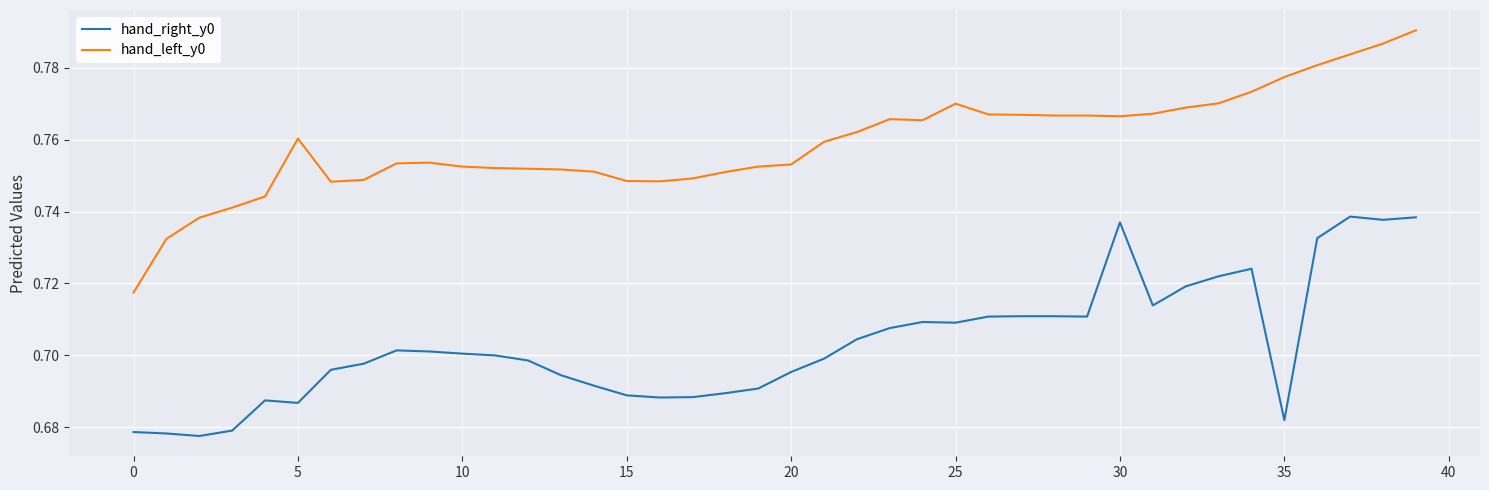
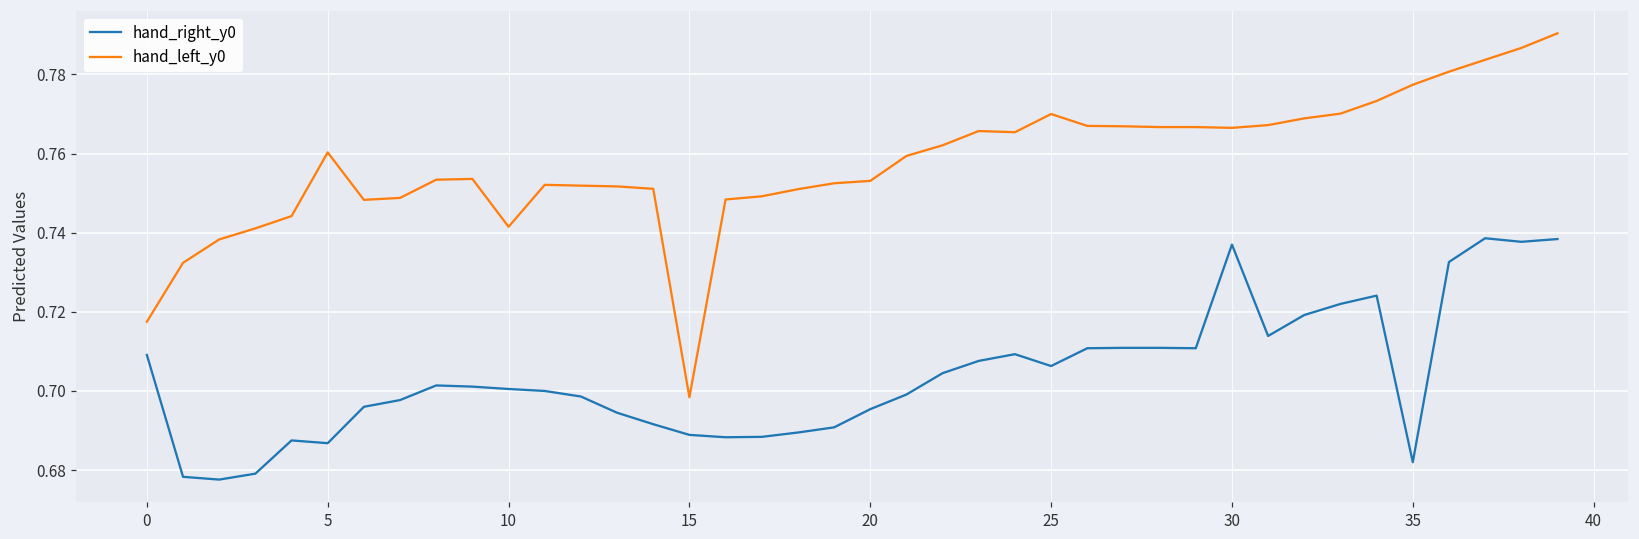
  {
    "hand_right_y0": {
-     "0": 0.679,
+     "0": 0.709,
      "5": 0.687,
      "10": 0.701,
      "15": 0.689,
      "20": 0.695,
-     "25": 0.709,
+     "25": 0.706,
      "30": 0.737,
      "35": 0.682
    },
    "hand_left_y0": {
      "0": 0.718,
      "5": 0.760,
-     "10": 0.753,
-     "15": 0.749,
+     "10": 0.742,
+     "15": 0.698,
      "20": 0.753,
      "25": 0.770,
      "30": 0.767,
      "35": 0.777
    }
  }
